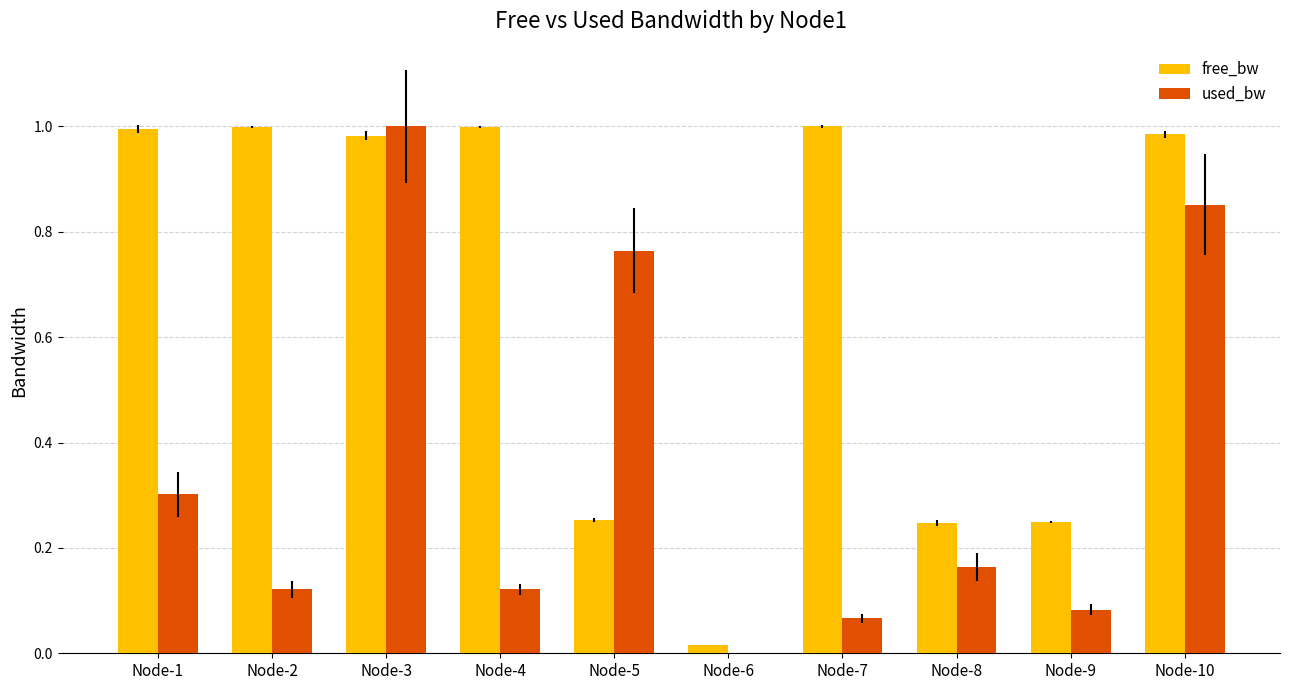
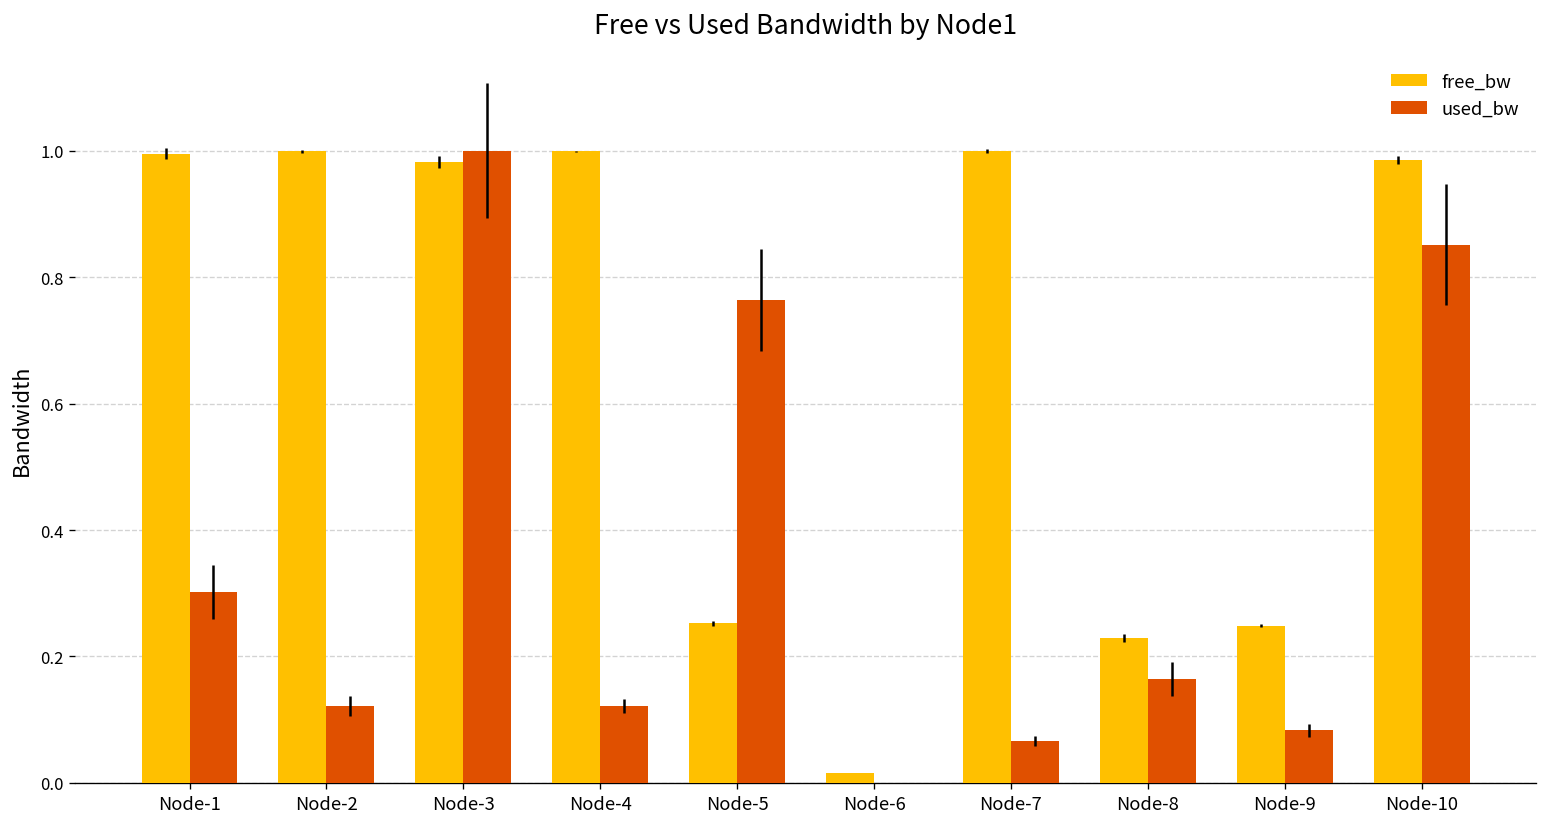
  {
    "free_bw": {
      "Node-1": 1.00,
      "Node-2": 1.00,
      "Node-3": 0.98,
      "Node-4": 1.00,
      "Node-5": 0.25,
      "Node-6": 0.02,
      "Node-7": 1.00,
-     "Node-8": 0.25,
+     "Node-8": 0.23,
      "Node-9": 0.25,
      "Node-10": 0.99
    },
    "used_bw": {
      "Node-1": 0.30,
      "Node-2": 0.12,
      "Node-3": 1.00,
      "Node-4": 0.12,
      "Node-5": 0.76,
      "Node-7": 0.07,
      "Node-8": 0.16,
      "Node-9": 0.08,
      "Node-10": 0.85
    }
  }
